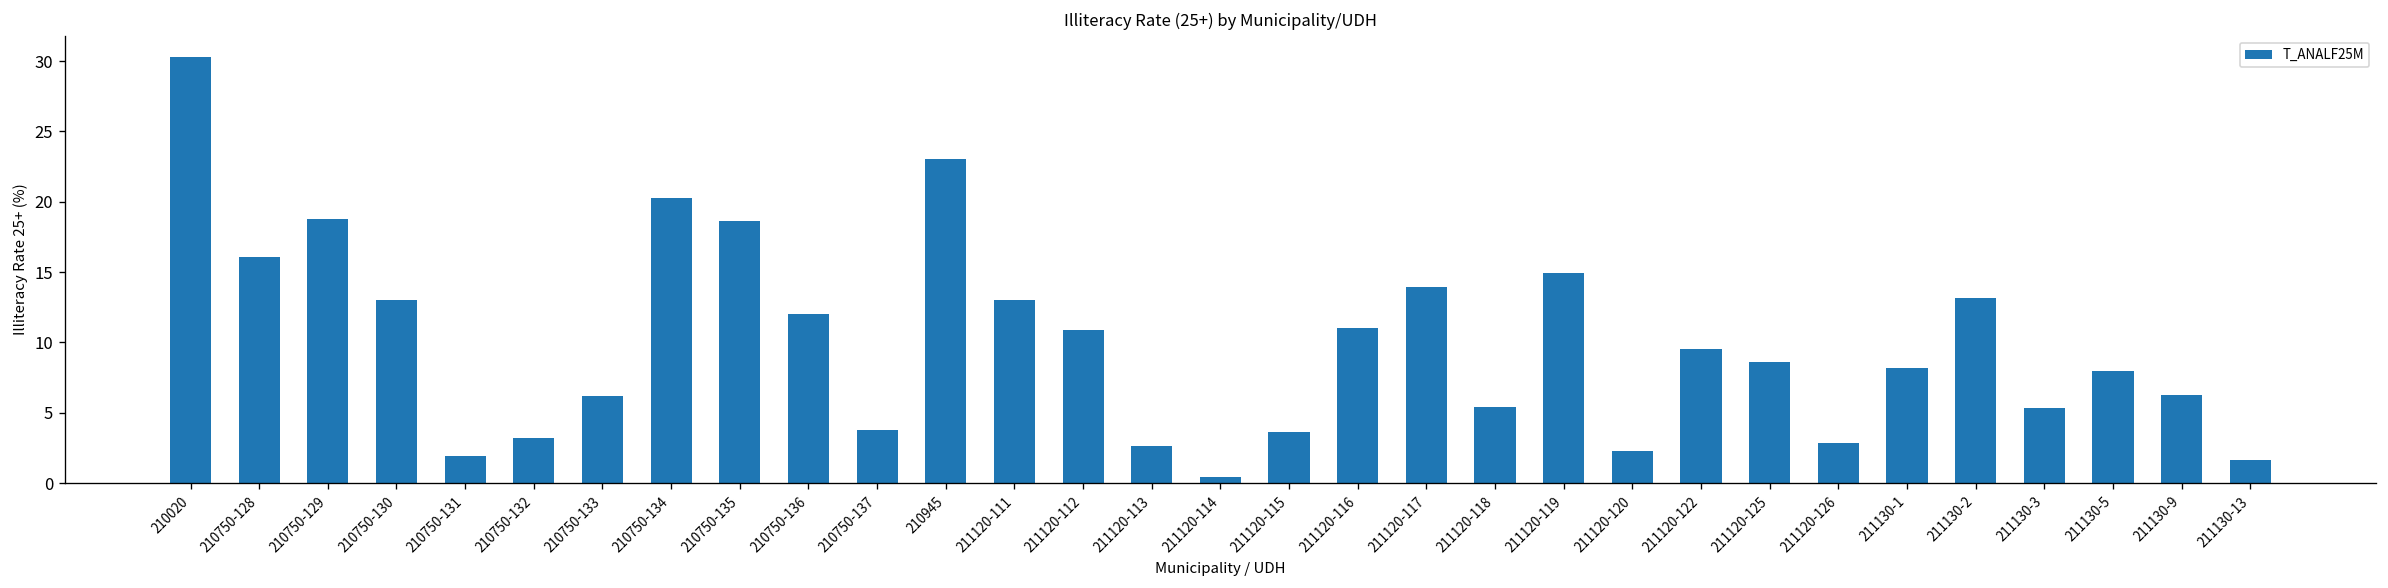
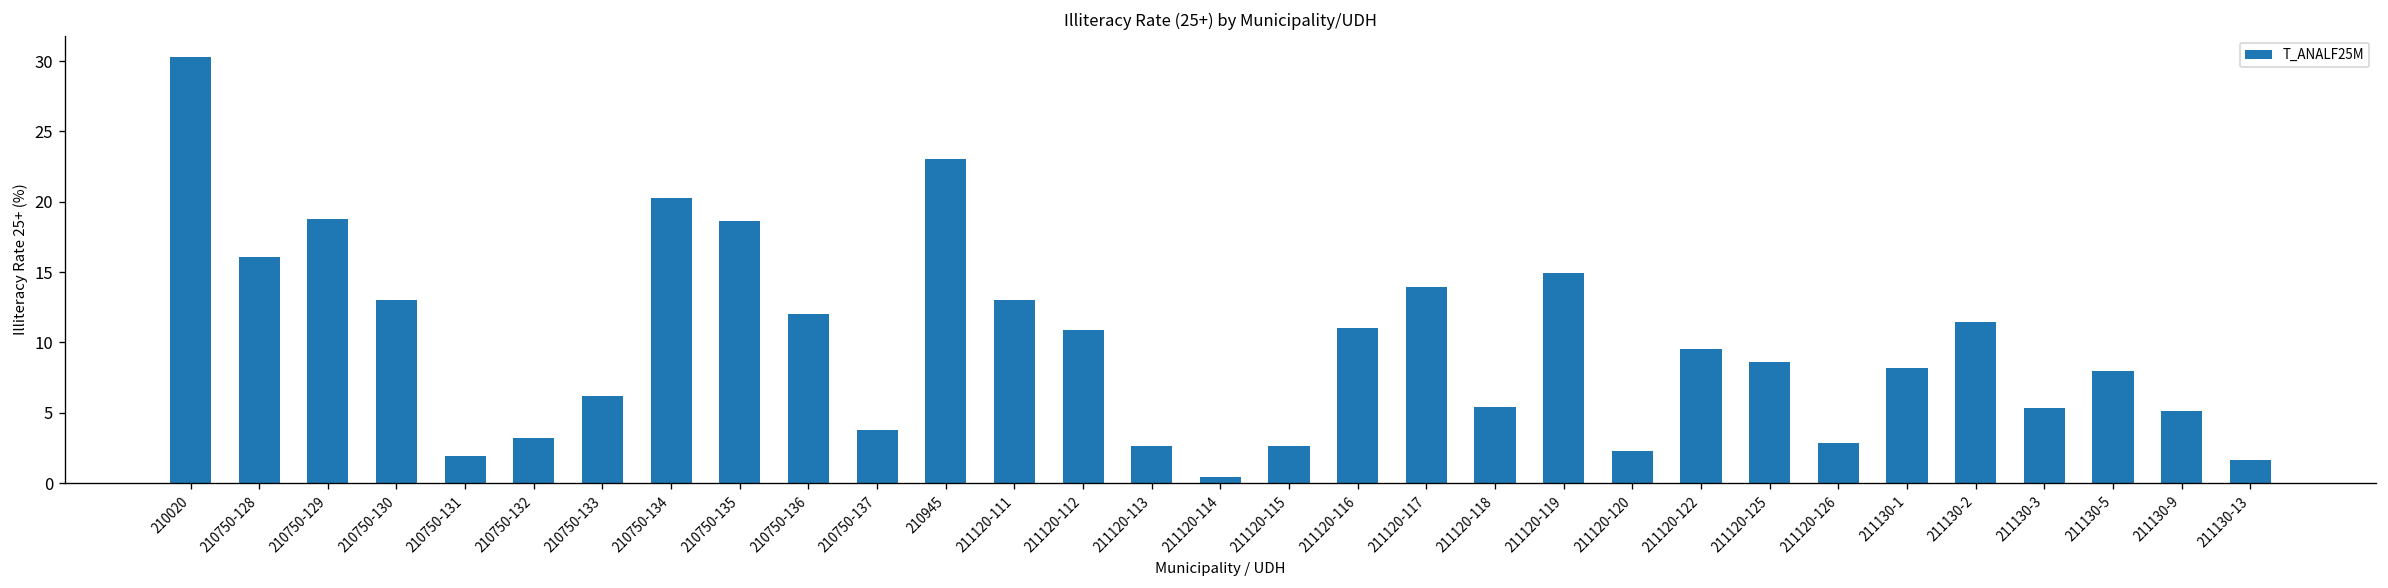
  {
    "210020": 30.3,
    "210750-128": 16.1,
    "210750-129": 18.8,
    "210750-130": 13.1,
    "210750-131": 2.0,
    "210750-132": 3.2,
    "210750-133": 6.2,
    "210750-134": 20.2,
    "210750-135": 18.7,
    "210750-136": 12.0,
    "210750-137": 3.8,
    "210945": 23.0,
    "211120-111": 13.0,
    "211120-112": 10.9,
    "211120-113": 2.6,
    "211120-114": 0.4,
-   "211120-115": 3.7,
+   "211120-115": 2.7,
    "211120-116": 11.0,
    "211120-117": 13.9,
    "211120-118": 5.4,
    "211120-119": 15.0,
    "211120-120": 2.3,
    "211120-122": 9.5,
    "211120-125": 8.6,
    "211120-126": 2.9,
    "211130-1": 8.2,
-   "211130-2": 13.2,
+   "211130-2": 11.5,
    "211130-3": 5.3,
    "211130-5": 7.9,
-   "211130-9": 6.2,
+   "211130-9": 5.1,
    "211130-13": 1.6
  }
